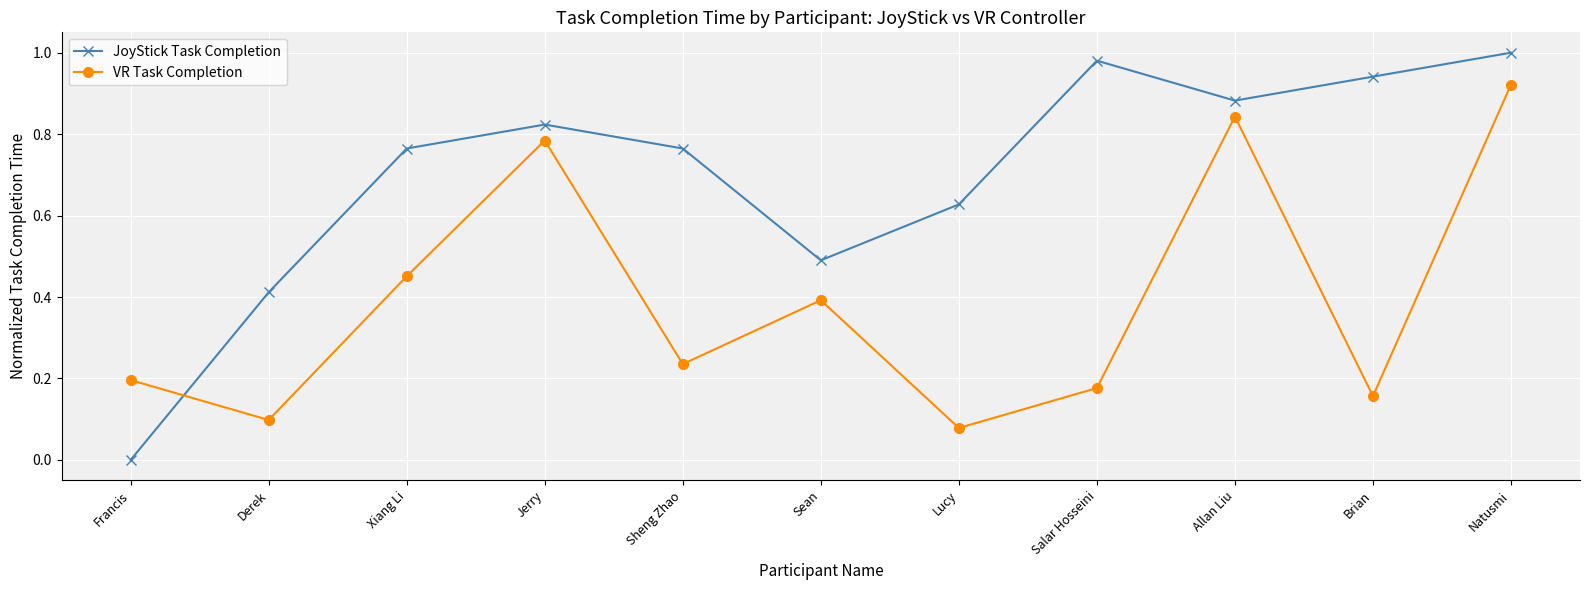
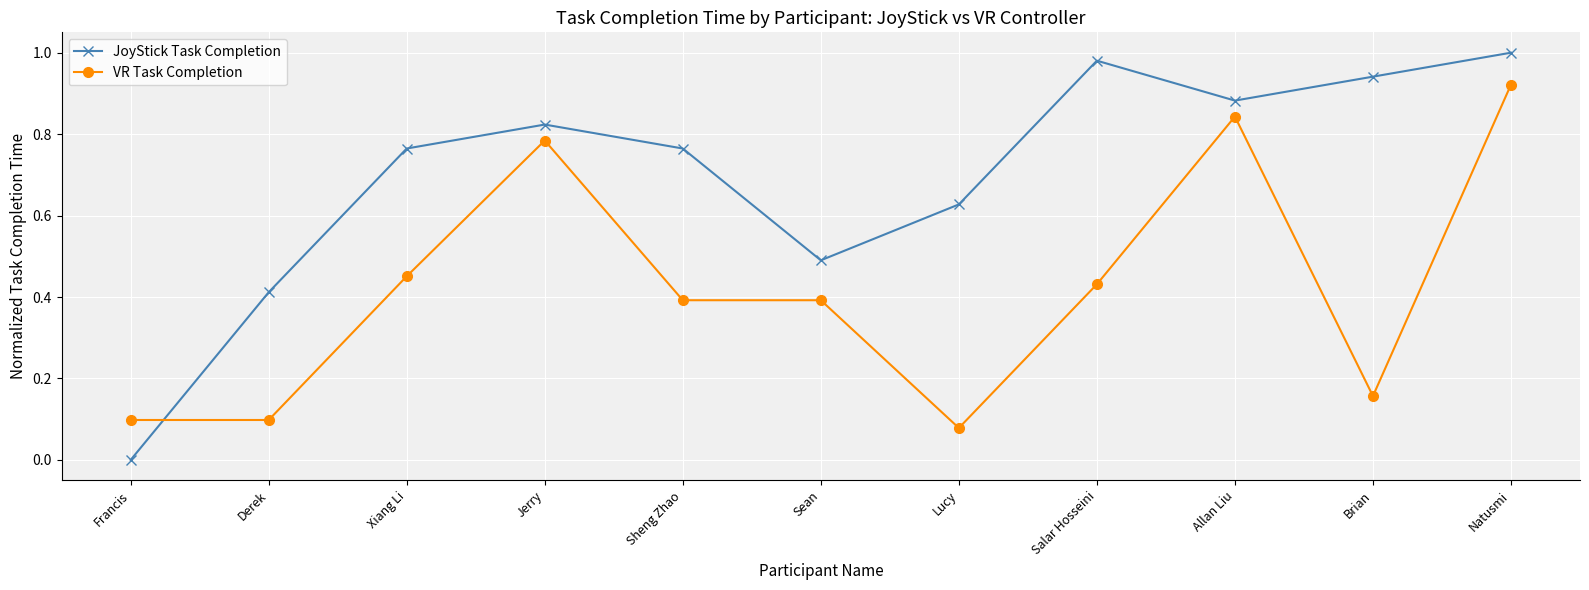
  {
    "JoyStick Task Completion": {
      "Francis": 0.00,
      "Derek": 0.41,
      "Xiang Li": 0.76,
      "Jerry": 0.82,
      "Sheng Zhao": 0.76,
      "Sean": 0.49,
      "Lucy": 0.63,
      "Salar Hosseini": 0.98,
      "Allan Liu": 0.88,
      "Brian": 0.94,
      "Natusmi": 1.00
    },
    "VR Task Completion": {
-     "Francis": 0.20,
+     "Francis": 0.10,
      "Derek": 0.10,
      "Xiang Li": 0.45,
      "Jerry": 0.78,
-     "Sheng Zhao": 0.24,
+     "Sheng Zhao": 0.39,
      "Sean": 0.39,
      "Lucy": 0.08,
-     "Salar Hosseini": 0.18,
+     "Salar Hosseini": 0.43,
      "Allan Liu": 0.84,
      "Brian": 0.16,
      "Natusmi": 0.92
    }
  }
